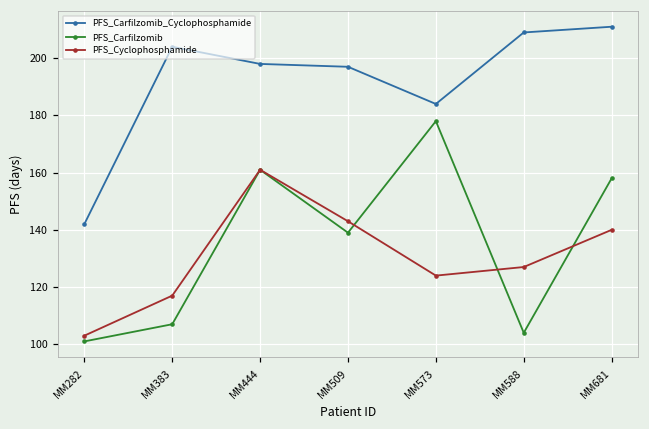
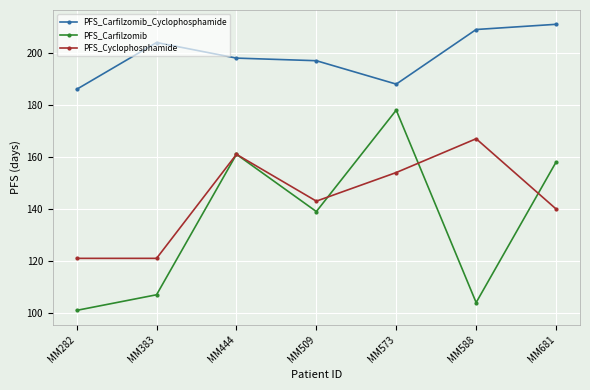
  {
    "PFS_Carfilzomib_Cyclophosphamide": {
-     "MM282": 142,
+     "MM282": 186,
      "MM444": 198,
      "MM509": 197,
-     "MM573": 184,
+     "MM573": 188,
      "MM588": 209,
      "MM681": 211
    },
    "PFS_Carfilzomib": {
      "MM282": 101,
      "MM383": 107,
      "MM509": 139,
      "MM573": 178,
      "MM588": 104,
      "MM681": 158
    },
    "PFS_Cyclophosphamide": {
-     "MM282": 103,
-     "MM383": 117,
+     "MM282": 121,
+     "MM383": 121,
      "MM509": 143,
-     "MM573": 124,
-     "MM588": 127,
+     "MM573": 154,
+     "MM588": 167,
      "MM681": 140
    }
  }
